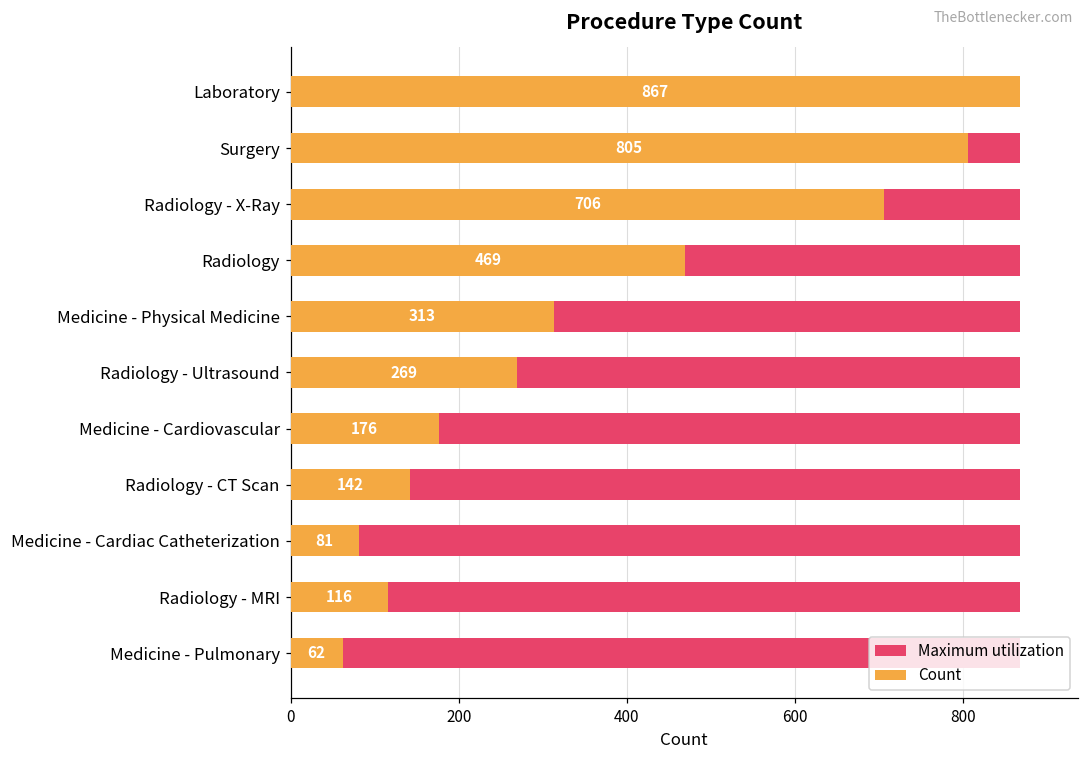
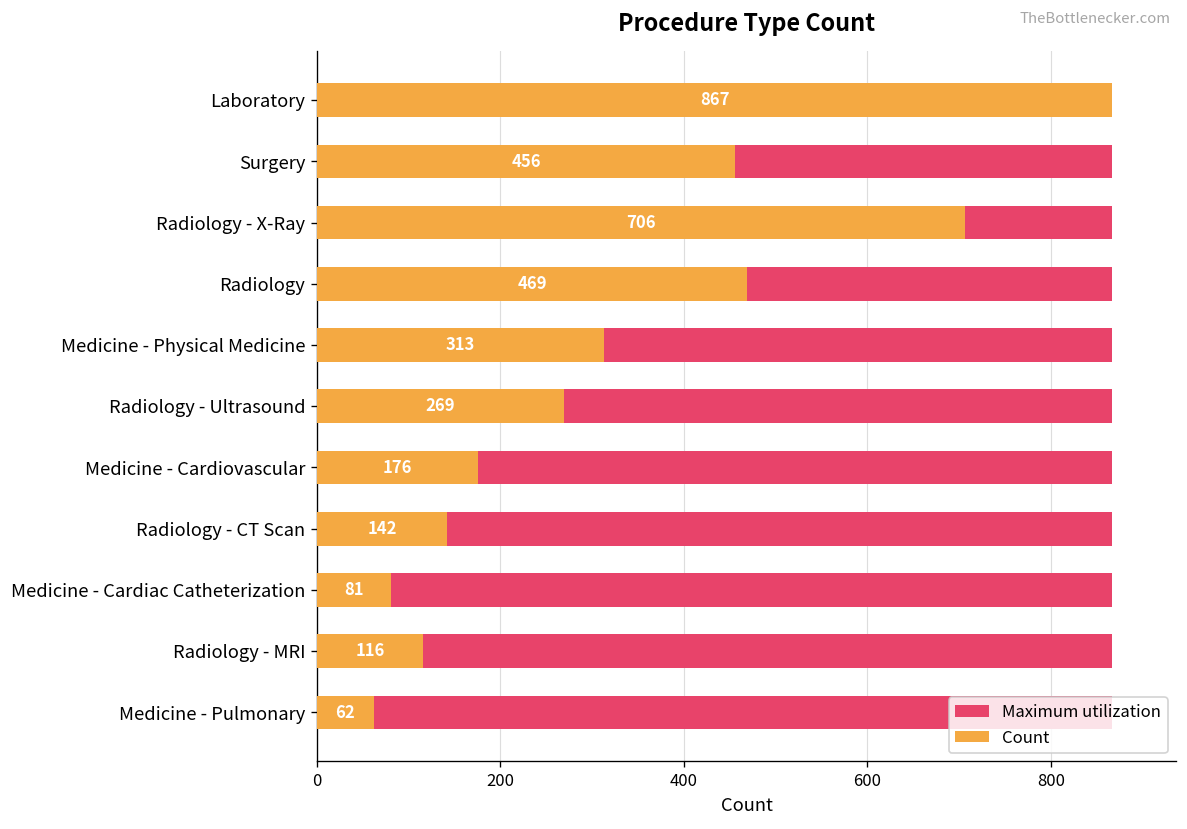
  {
    "Maximum utilization": {
      "Laboratory": 867
    },
    "Count": {
      "Laboratory": 867,
-     "Surgery": 805
+     "Surgery": 456
    }
  }
